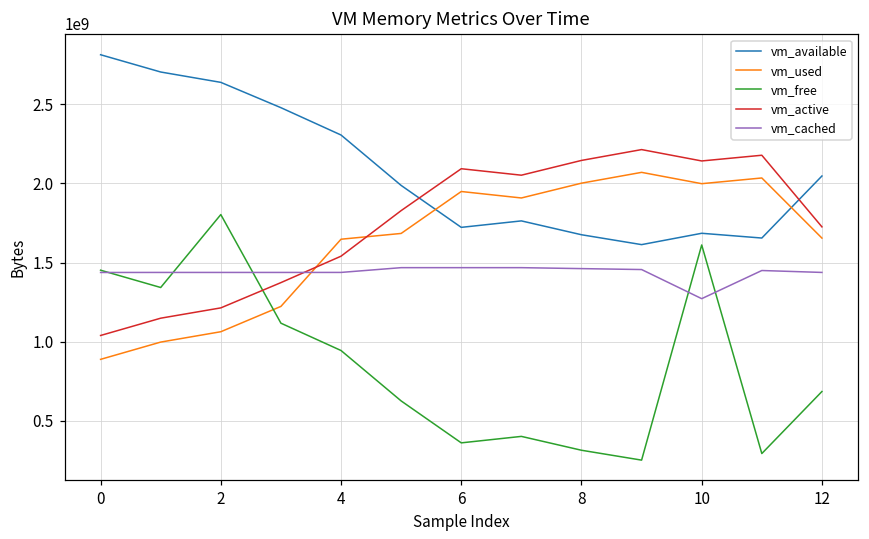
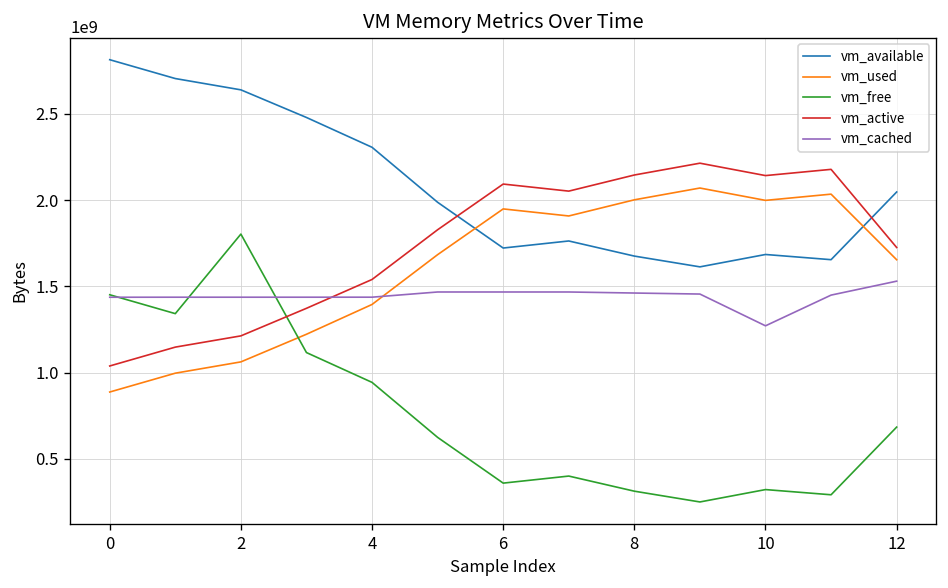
  {
    "vm_available": {
      "0": 2810000000,
      "2": 2640000000,
      "4": 2310000000,
      "6": 1720000000,
      "8": 1680000000,
      "10": 1680000000,
      "12": 2050000000
    },
    "vm_used": {
      "0": 890000000,
      "2": 1060000000,
-     "4": 1650000000,
+     "4": 1400000000,
      "6": 1950000000,
      "8": 2000000000,
      "10": 2000000000,
      "12": 1650000000
    },
    "vm_free": {
      "2": 1800000000,
      "4": 940000000,
      "6": 360000000,
      "8": 310000000,
-     "10": 1610000000,
+     "10": 320000000,
      "12": 680000000
    },
    "vm_active": {
      "0": 1040000000,
      "2": 1210000000,
      "4": 1540000000,
      "6": 2090000000,
      "8": 2150000000,
      "10": 2140000000,
      "12": 1730000000
    },
    "vm_cached": {
      "2": 1440000000,
      "4": 1440000000,
      "6": 1470000000,
      "8": 1460000000,
      "10": 1270000000,
-     "12": 1440000000
+     "12": 1530000000
    }
  }
